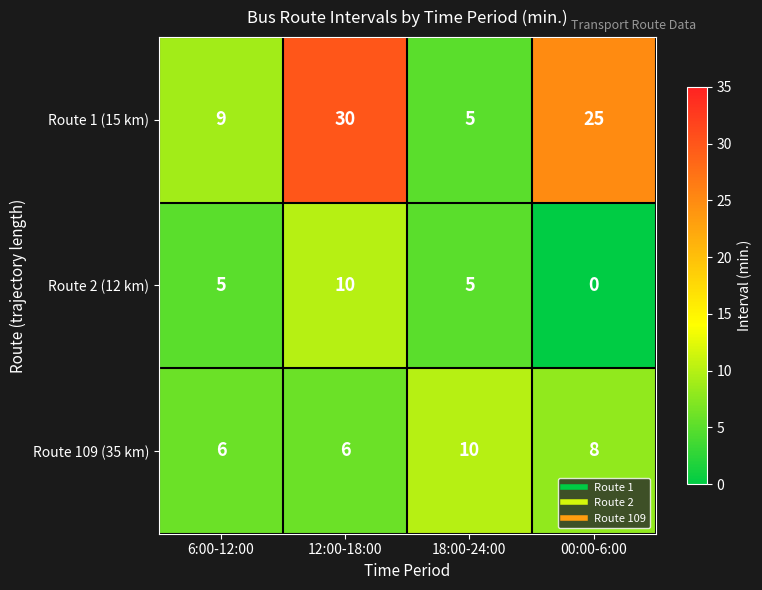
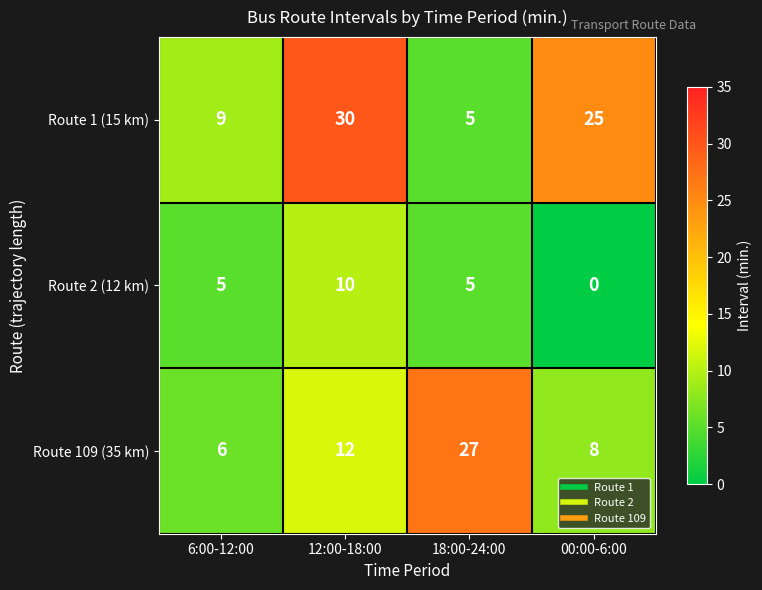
  {
    "Route 1 (15 km)": {
      "6:00-12:00": 9,
      "12:00-18:00": 30,
      "18:00-24:00": 5,
      "00:00-6:00": 25
    },
    "Route 2 (12 km)": {
      "6:00-12:00": 5,
      "12:00-18:00": 10,
      "18:00-24:00": 5,
      "00:00-6:00": 0
    },
    "Route 109 (35 km)": {
      "6:00-12:00": 6,
-     "12:00-18:00": 6,
-     "18:00-24:00": 10,
+     "12:00-18:00": 12,
+     "18:00-24:00": 27,
      "00:00-6:00": 8
    }
  }
